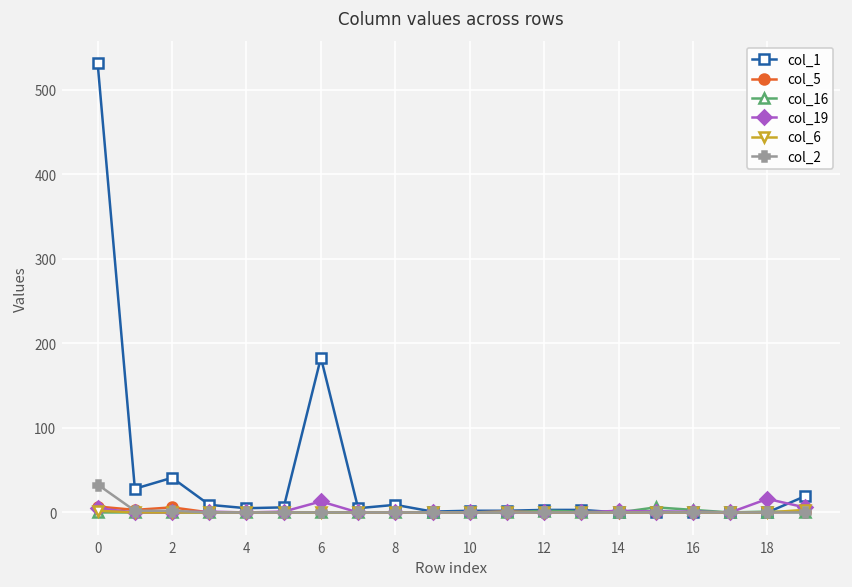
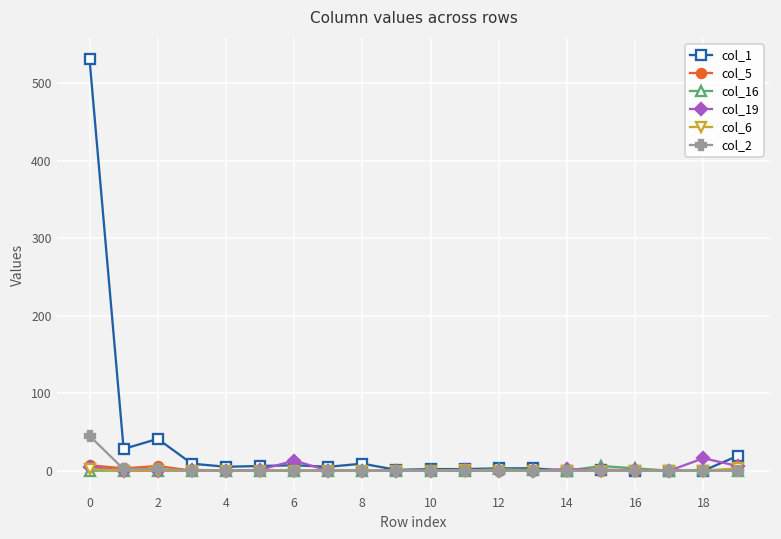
  {
    "col_1": {
      "0": 530,
      "2": 40,
      "4": 10,
-     "6": 180,
+     "6": 10,
      "8": 10
    },
    "col_5": {
      "2": 10
    },
    "col_19": {
      "6": 10,
      "18": 20
    },
    "col_2": {
-     "0": 30
+     "0": 50
    }
  }
